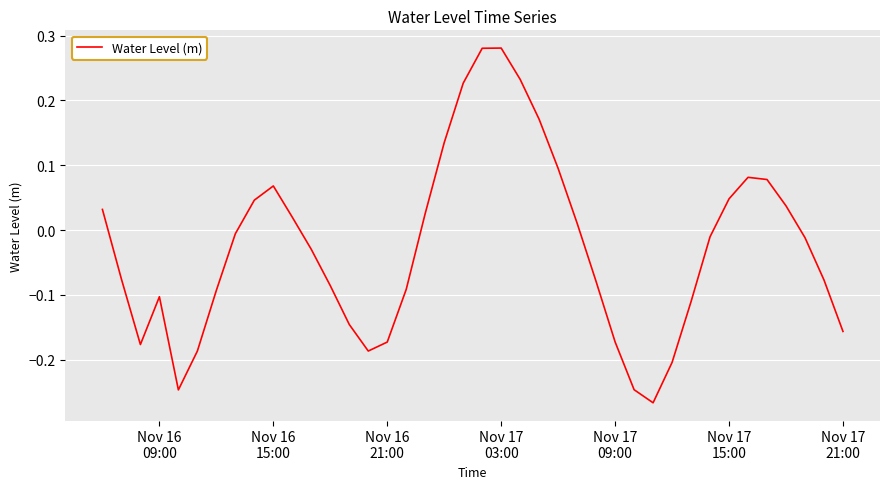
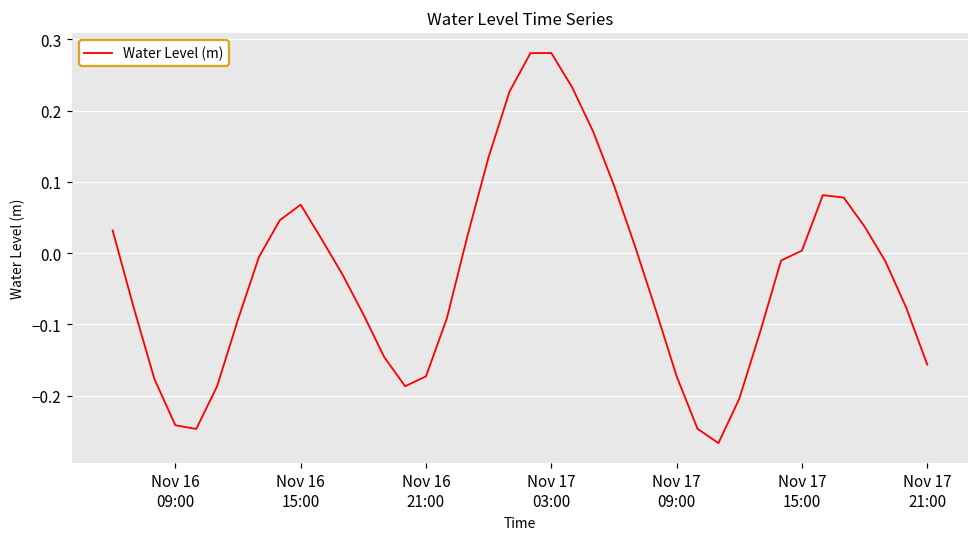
  {
-   "Nov 16 09:00": -0.10,
+   "Nov 16 09:00": -0.24,
    "Nov 16 15:00": 0.07,
    "Nov 16 21:00": -0.17,
    "Nov 17 03:00": 0.28,
    "Nov 17 09:00": -0.17,
-   "Nov 17 15:00": 0.05,
+   "Nov 17 15:00": 0.00,
    "Nov 17 21:00": -0.16
  }
